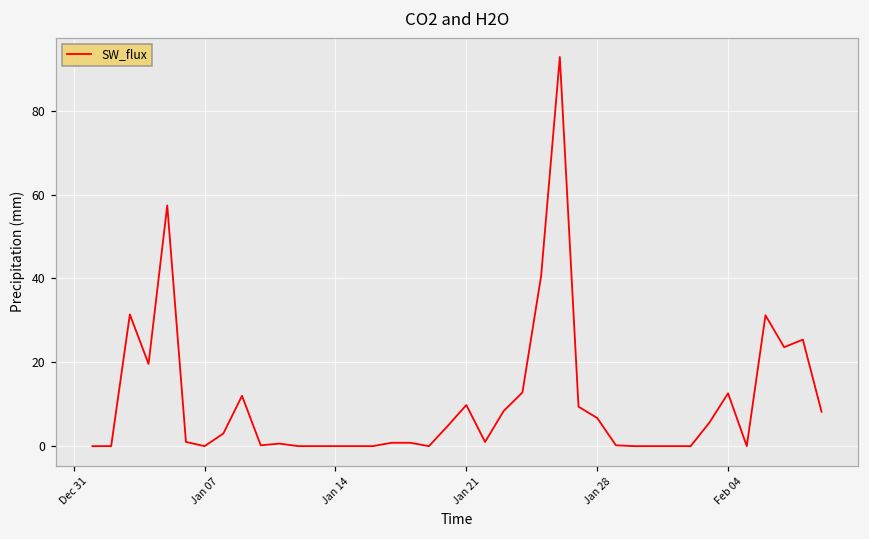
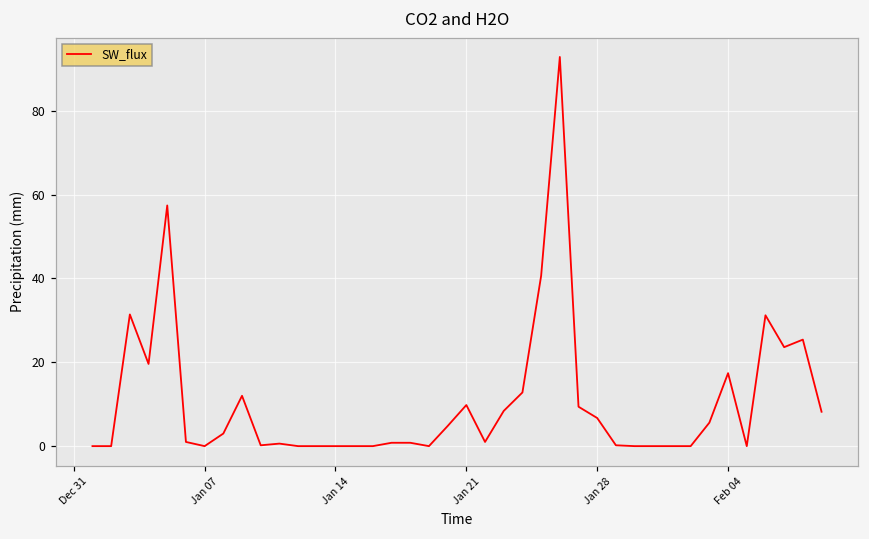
  {
    "Jan 07": 0,
    "Jan 14": 0,
    "Jan 21": 10,
    "Jan 28": 7,
-   "Feb 04": 13
+   "Feb 04": 17
  }
